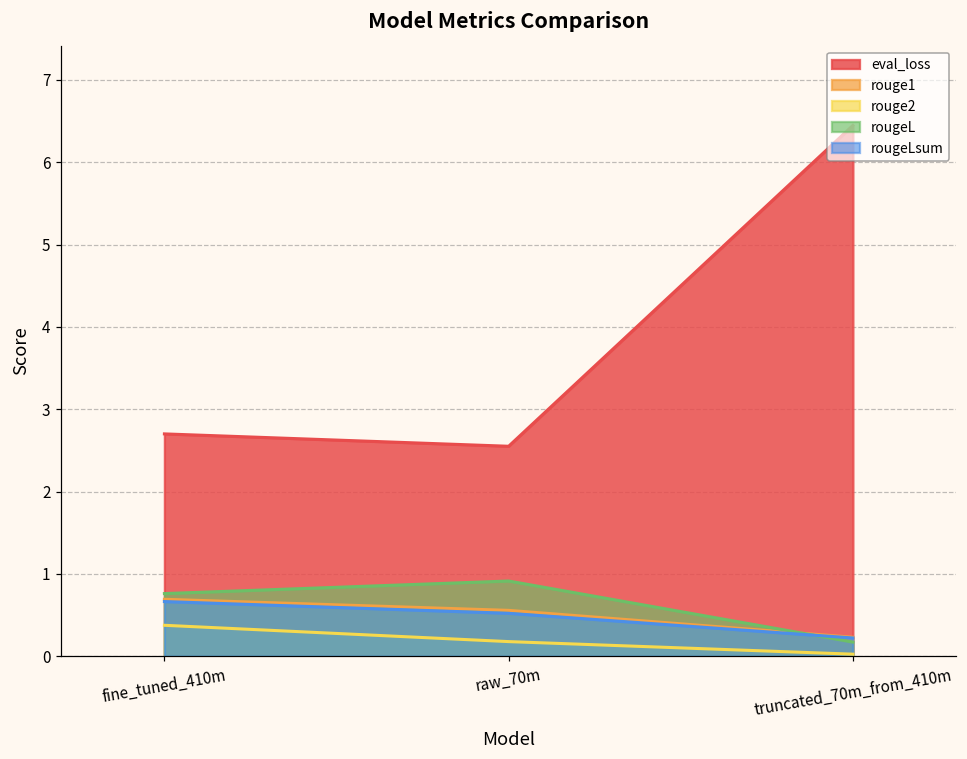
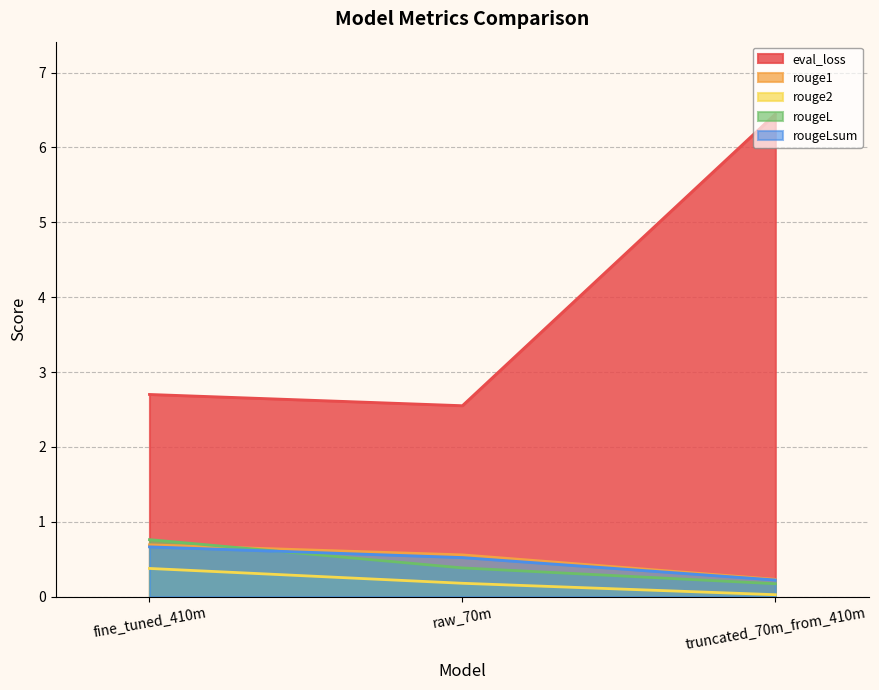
  {
    "eval_loss": {
      "fine_tuned_410m": 2.7,
      "raw_70m": 2.6
    },
    "rougeL": {
      "fine_tuned_410m": 0.8,
-     "raw_70m": 0.9,
+     "raw_70m": 0.4,
      "truncated_70m_from_410m": 0.2
    },
    "rougeLsum": {
      "raw_70m": 0.5
    }
  }
